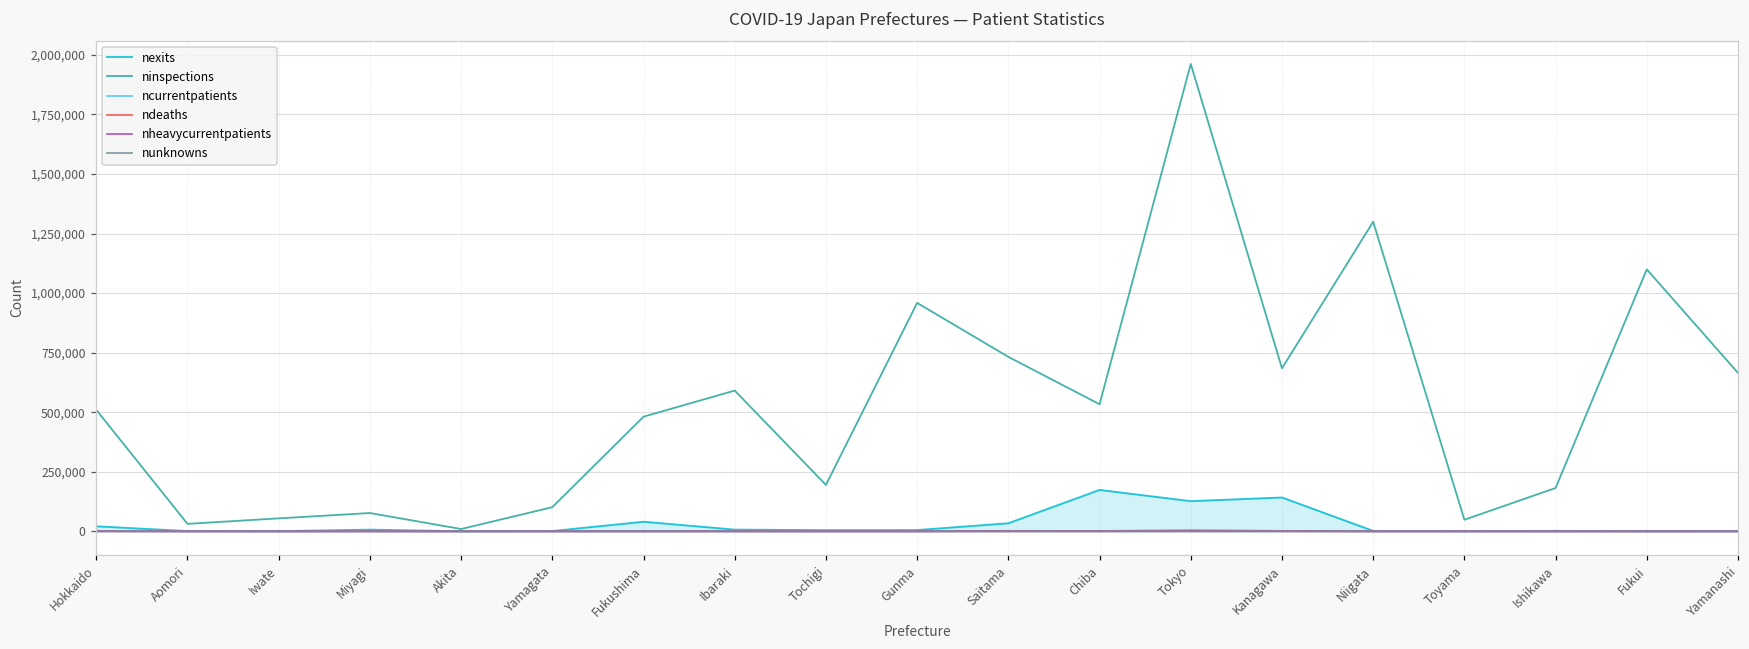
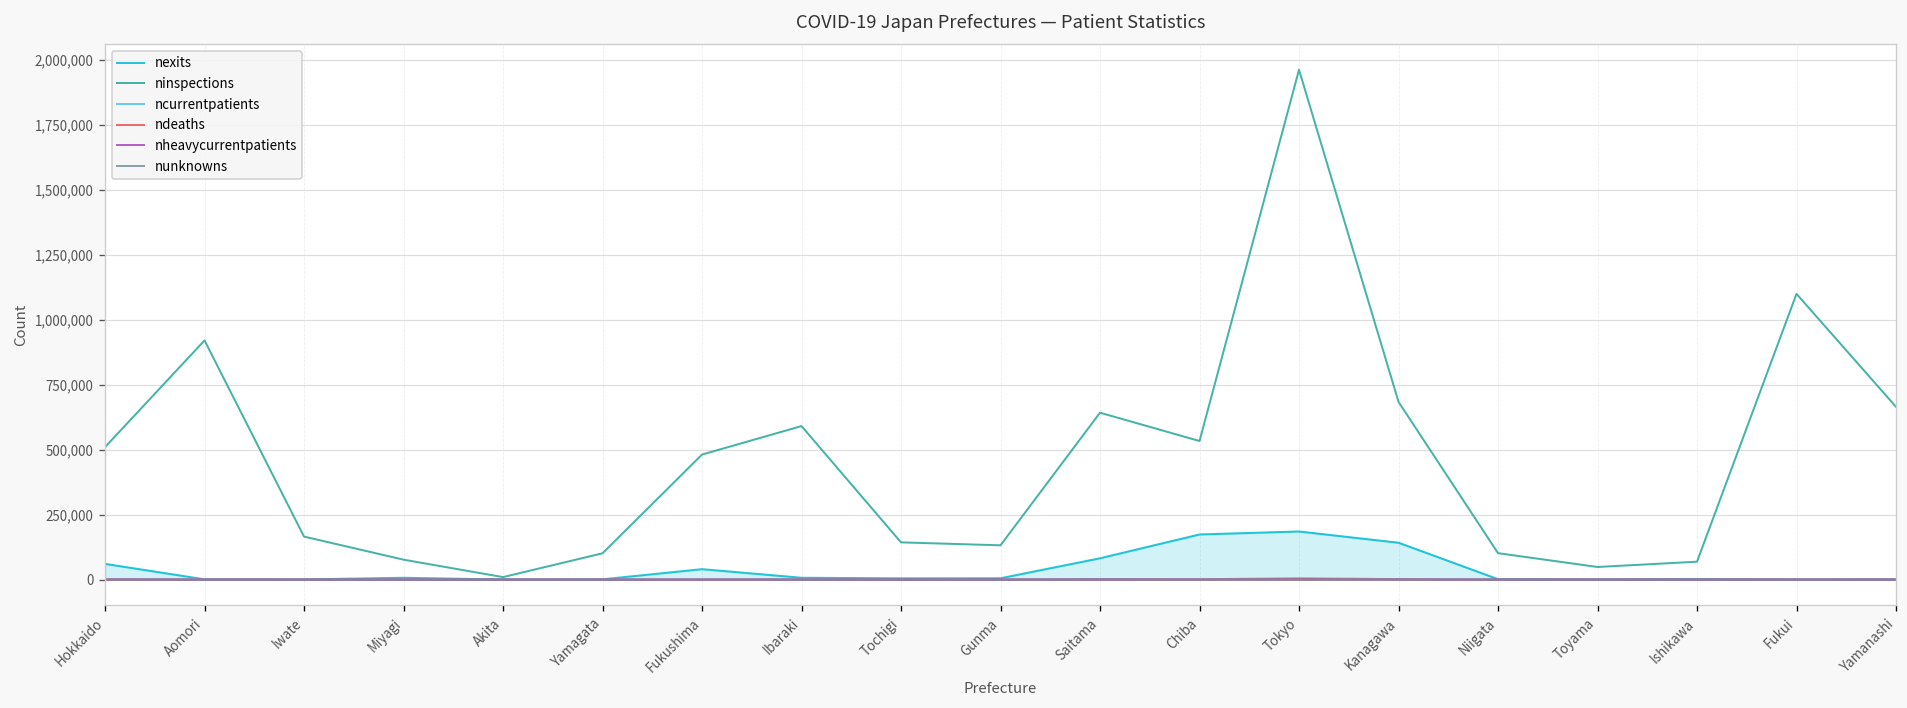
  {
    "nexits": {
-     "Hokkaido": "20,000",
+     "Hokkaido": "60,000",
      "Fukushima": "40,000",
-     "Saitama": "30,000",
+     "Saitama": "80,000",
      "Chiba": "170,000",
-     "Tokyo": "130,000",
+     "Tokyo": "190,000",
      "Kanagawa": "140,000"
    },
    "ninspections": {
      "Hokkaido": "510,000",
-     "Aomori": "30,000",
-     "Iwate": "50,000",
+     "Aomori": "920,000",
+     "Iwate": "170,000",
      "Miyagi": "80,000",
      "Yamagata": "100,000",
      "Fukushima": "480,000",
      "Ibaraki": "590,000",
-     "Tochigi": "190,000",
-     "Gunma": "960,000",
-     "Saitama": "730,000",
+     "Tochigi": "140,000",
+     "Gunma": "130,000",
+     "Saitama": "640,000",
      "Chiba": "530,000",
      "Tokyo": "1,960,000",
      "Kanagawa": "680,000",
-     "Niigata": "1,300,000",
+     "Niigata": "100,000",
      "Toyama": "50,000",
-     "Ishikawa": "180,000",
+     "Ishikawa": "70,000",
      "Fukui": "1,100,000",
      "Yamanashi": "660,000"
    }
  }
